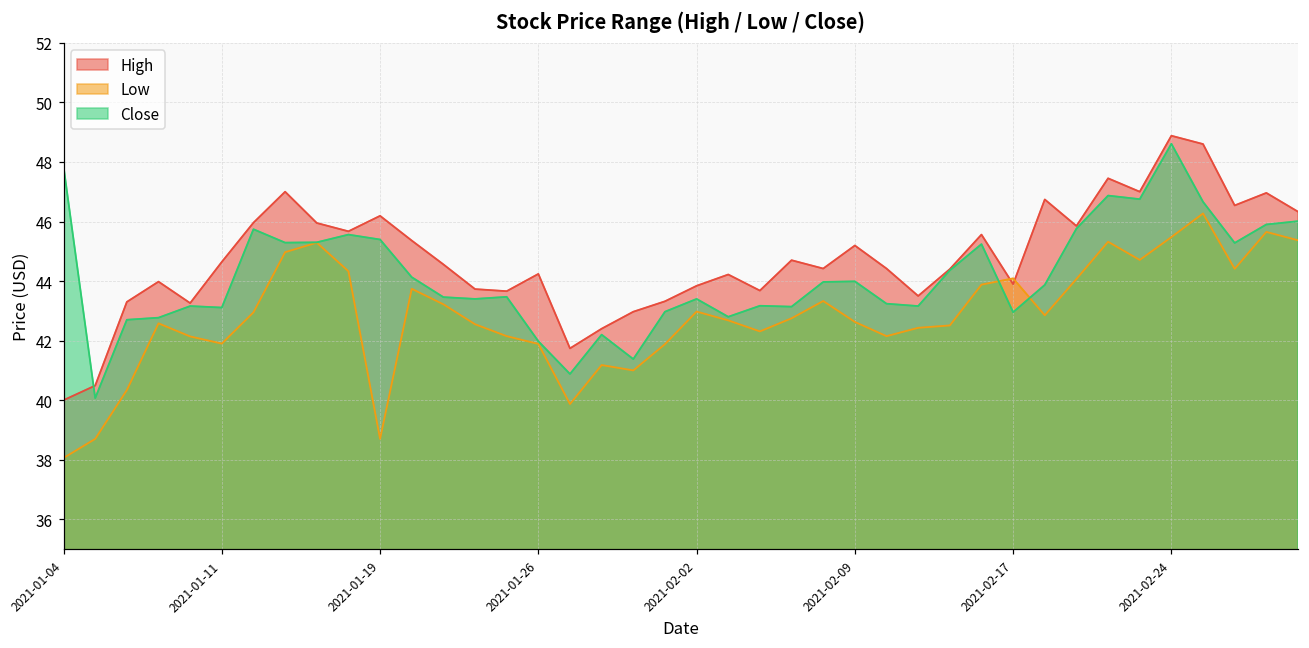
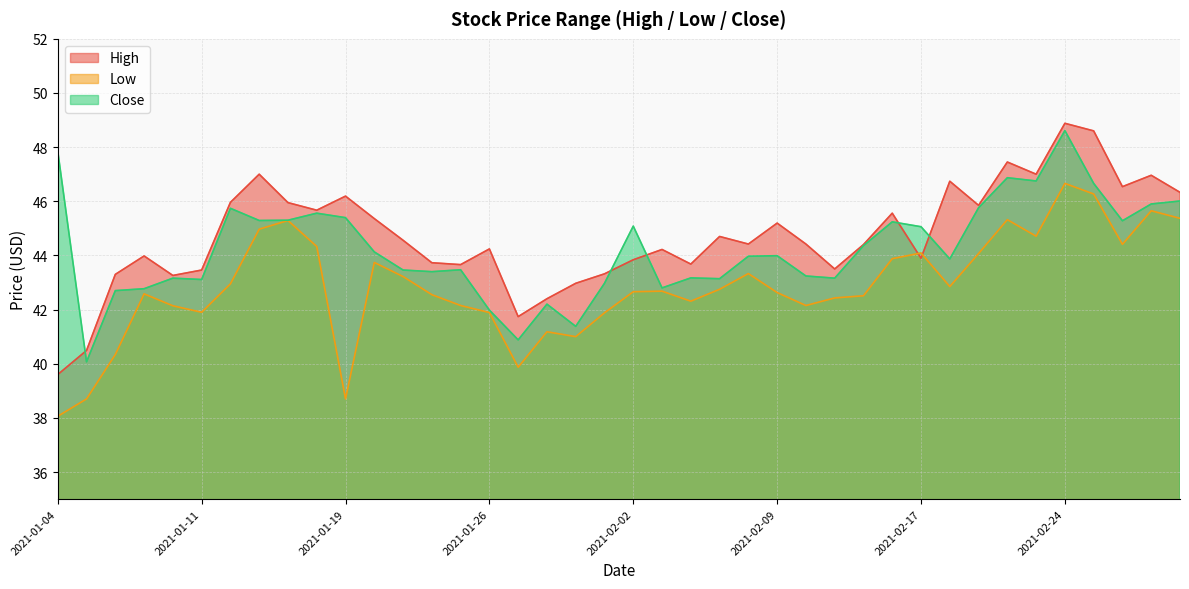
  {
    "High": {
-     "2021-01-04": 40.0,
-     "2021-01-11": 44.6,
+     "2021-01-04": 39.6,
+     "2021-01-11": 43.5,
      "2021-01-19": 46.2,
      "2021-01-26": 44.2,
      "2021-02-02": 43.8,
      "2021-02-09": 45.2,
      "2021-02-17": 43.9,
      "2021-02-24": 48.9
    },
    "Low": {
      "2021-01-04": 38.1,
      "2021-01-11": 41.9,
      "2021-01-19": 38.7,
-     "2021-02-02": 43.0,
+     "2021-02-02": 42.7,
      "2021-02-09": 42.6,
      "2021-02-17": 44.1,
-     "2021-02-24": 45.5
+     "2021-02-24": 46.7
    },
    "Close": {
      "2021-01-04": 47.8,
      "2021-01-11": 43.1,
      "2021-01-19": 45.4,
-     "2021-02-02": 43.4,
+     "2021-02-02": 45.1,
      "2021-02-09": 44.0,
-     "2021-02-17": 43.0,
+     "2021-02-17": 45.1,
      "2021-02-24": 48.6
    }
  }
